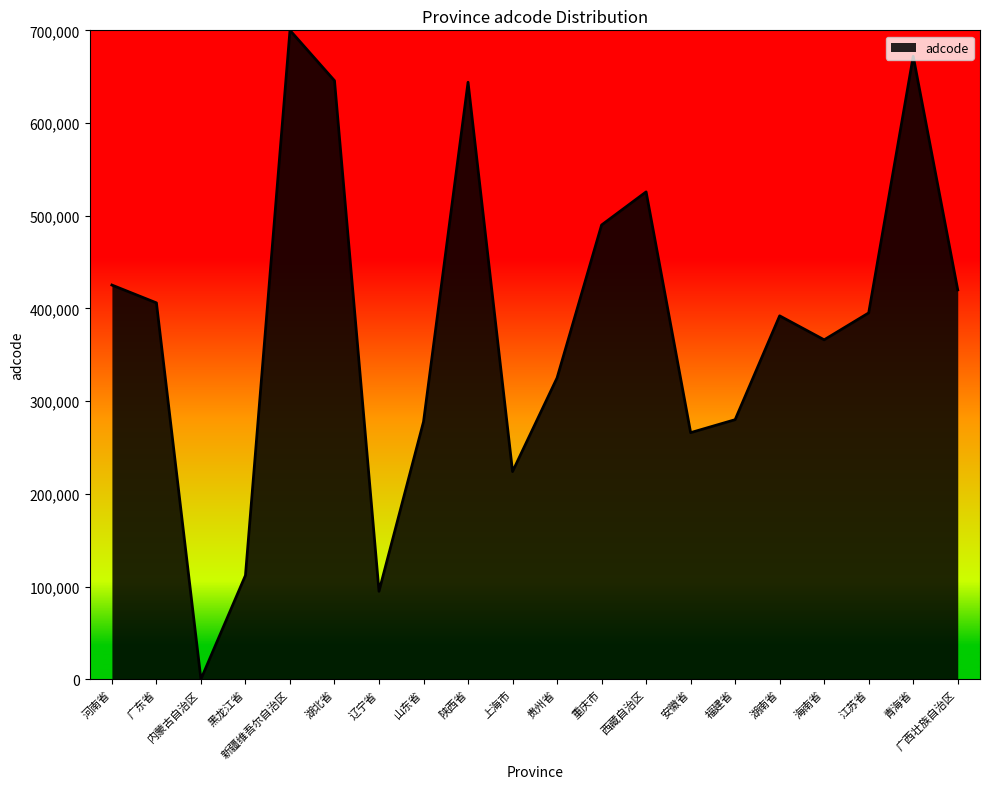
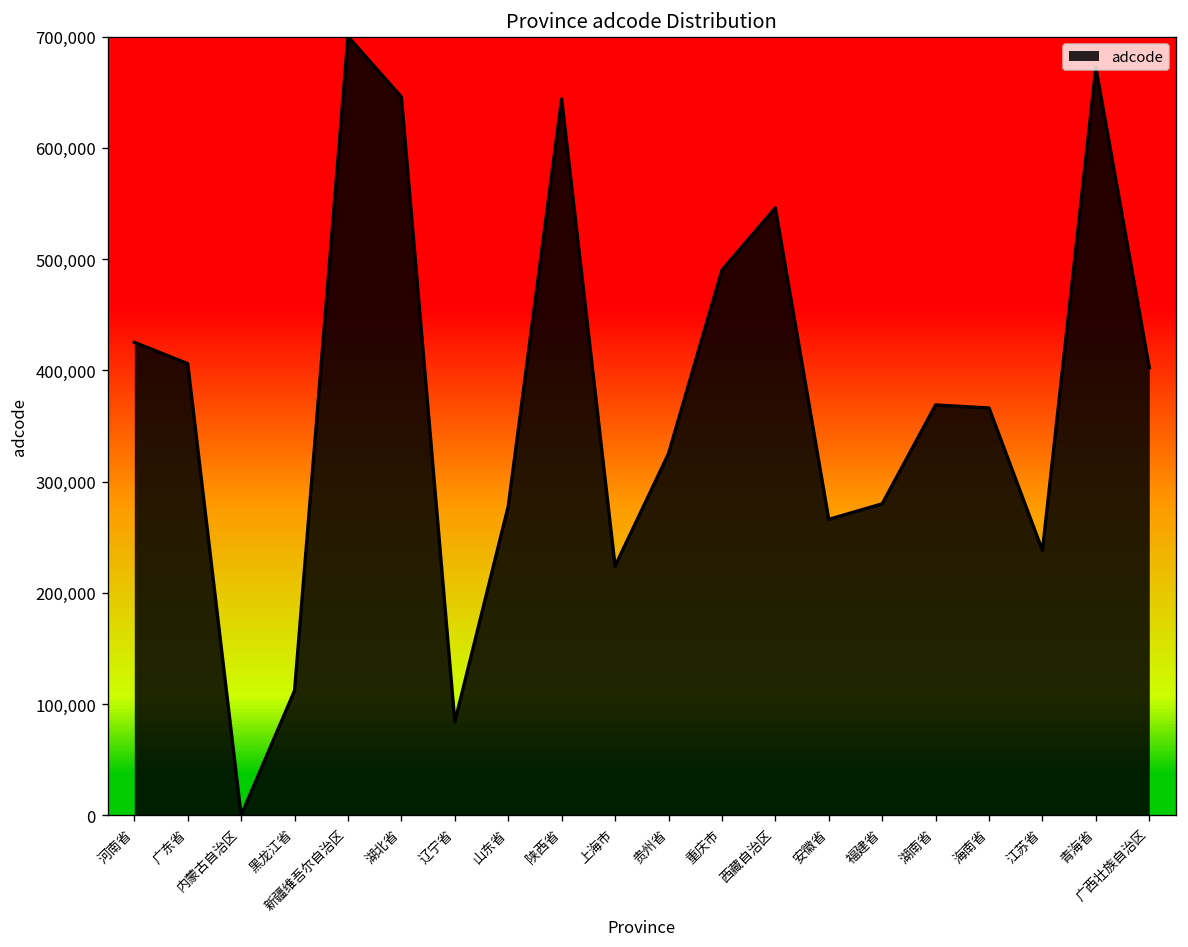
  {
    "河南省": "430,000",
    "广东省": "410,000",
    "内蒙古自治区": "0",
    "黑龙江省": "110,000",
    "新疆维吾尔自治区": "700,000",
    "湖北省": "650,000",
-   "辽宁省": "90,000",
+   "辽宁省": "80,000",
    "山东省": "280,000",
    "陕西省": "640,000",
    "上海市": "220,000",
    "贵州省": "330,000",
    "重庆市": "490,000",
-   "西藏自治区": "530,000",
+   "西藏自治区": "550,000",
    "安徽省": "270,000",
    "福建省": "280,000",
-   "湖南省": "390,000",
+   "湖南省": "370,000",
    "海南省": "370,000",
-   "江苏省": "400,000",
-   "广西壮族自治区": "420,000"
+   "江苏省": "240,000",
+   "广西壮族自治区": "400,000"
  }
